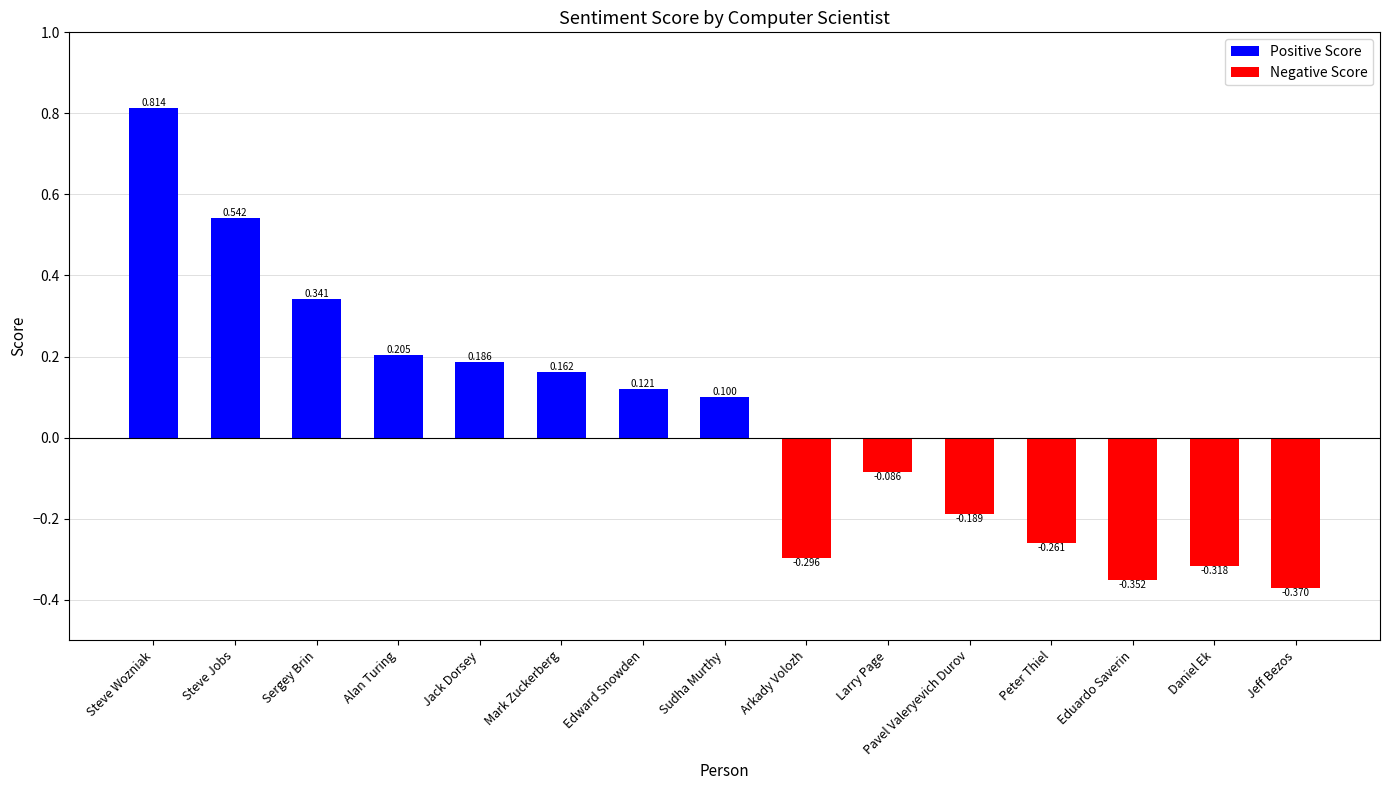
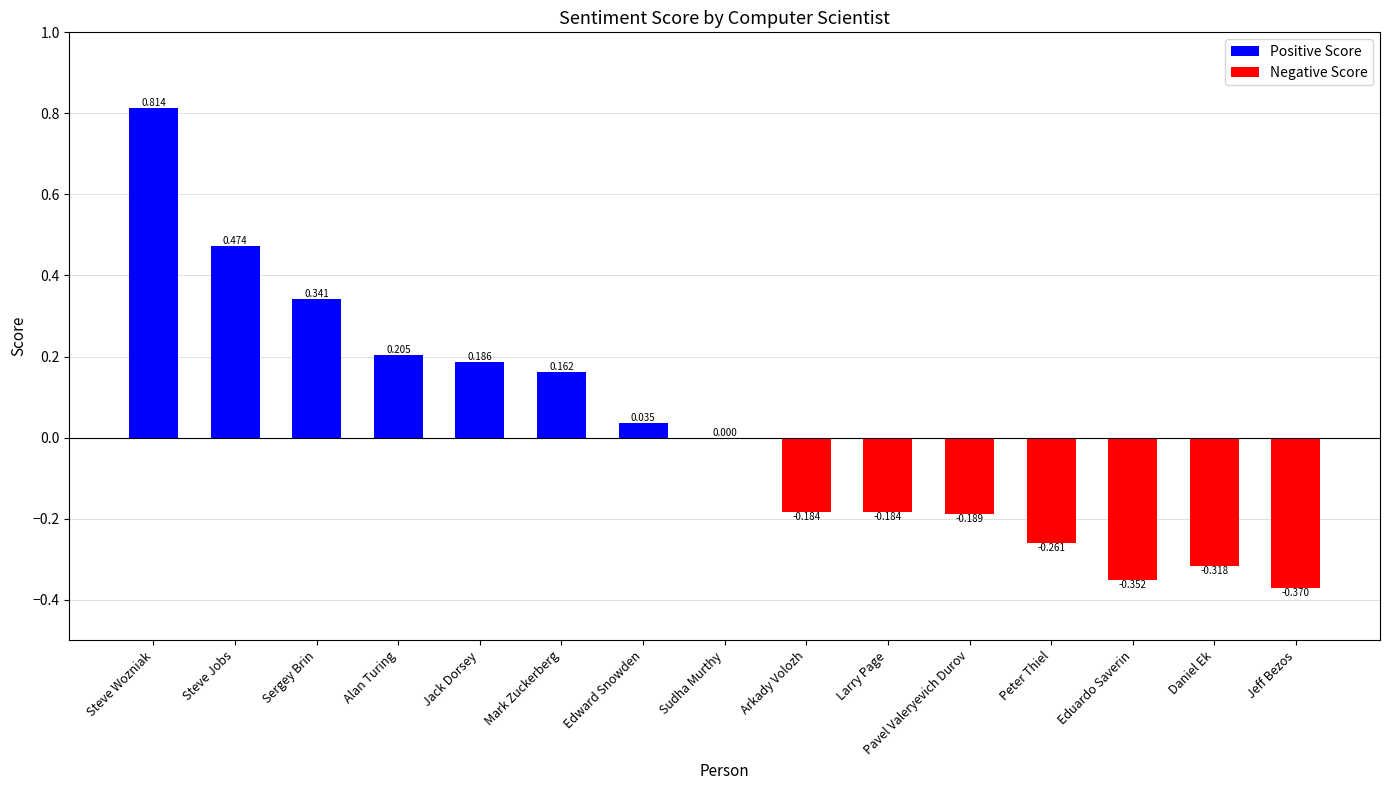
  {
    "Steve Wozniak": 0.814,
-   "Steve Jobs": 0.542,
+   "Steve Jobs": 0.474,
    "Sergey Brin": 0.341,
    "Alan Turing": 0.205,
    "Jack Dorsey": 0.186,
    "Mark Zuckerberg": 0.162,
-   "Edward Snowden": 0.121,
-   "Sudha Murthy": 0.100,
-   "Arkady Volozh": -0.296,
-   "Larry Page": -0.086,
+   "Edward Snowden": 0.035,
+   "Sudha Murthy": 0.000,
+   "Arkady Volozh": -0.184,
+   "Larry Page": -0.184,
    "Pavel Valeryevich Durov": -0.189,
    "Peter Thiel": -0.261,
    "Eduardo Saverin": -0.352,
    "Daniel Ek": -0.318,
    "Jeff Bezos": -0.370
  }
